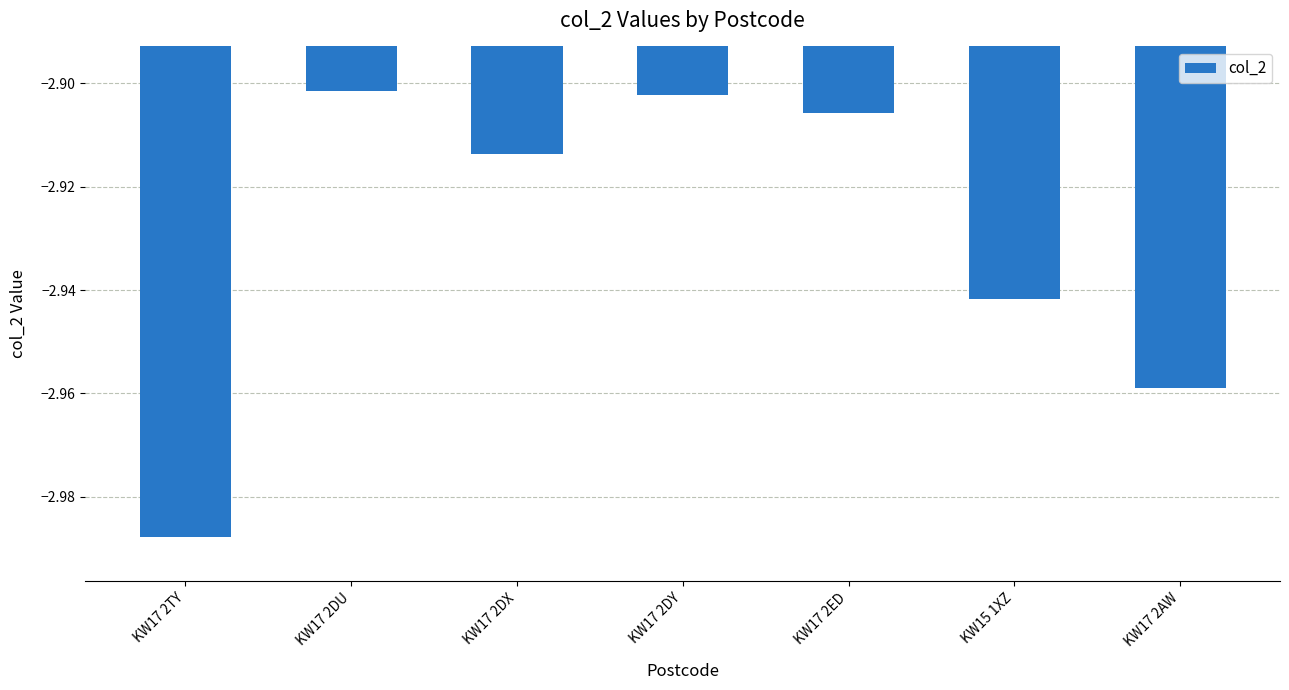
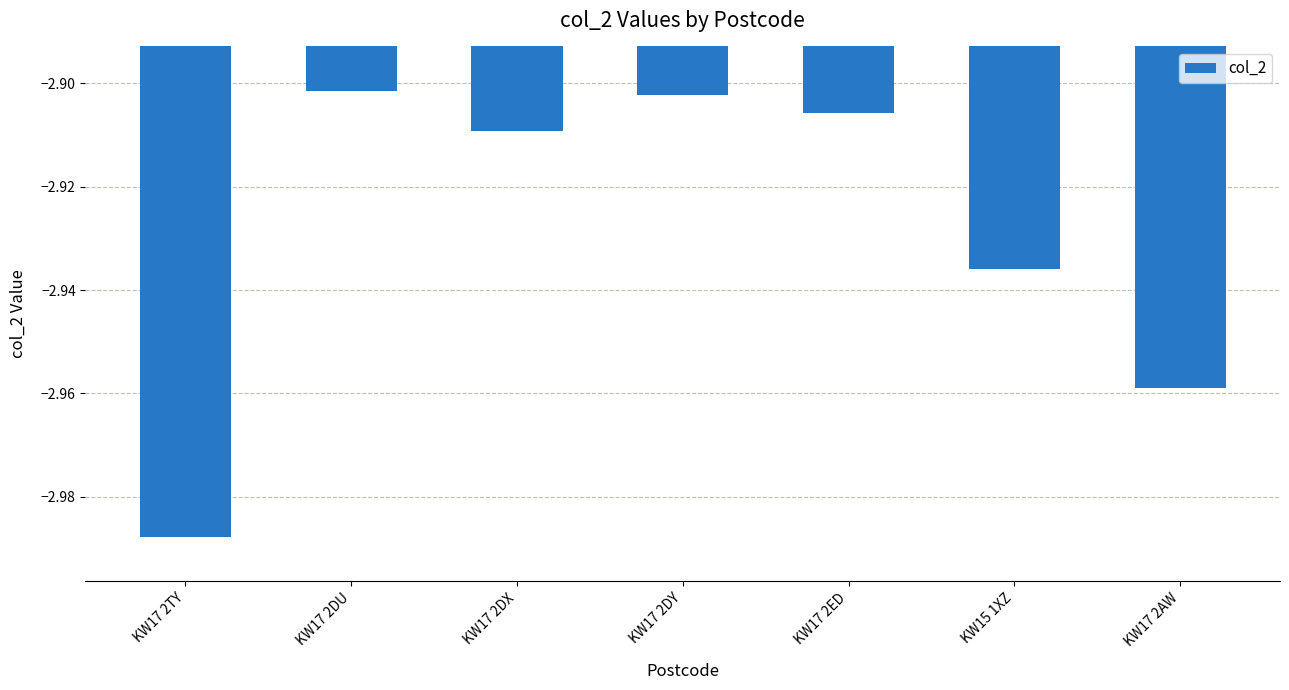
  {
    "KW17 2TY": -2.988,
    "KW17 2DU": -2.901,
-   "KW17 2DX": -2.914,
+   "KW17 2DX": -2.909,
    "KW17 2DY": -2.902,
    "KW17 2ED": -2.906,
-   "KW15 1XZ": -2.942,
+   "KW15 1XZ": -2.936,
    "KW17 2AW": -2.959
  }
